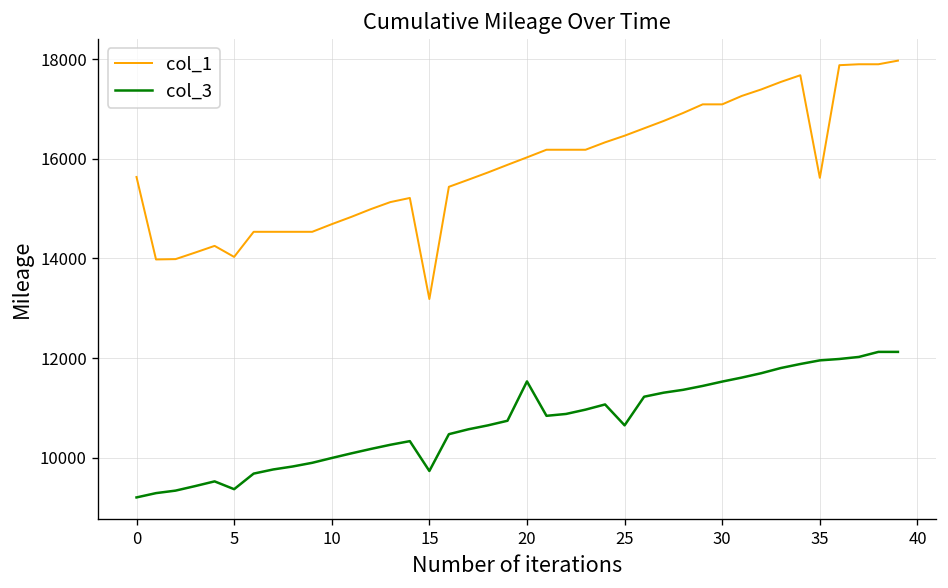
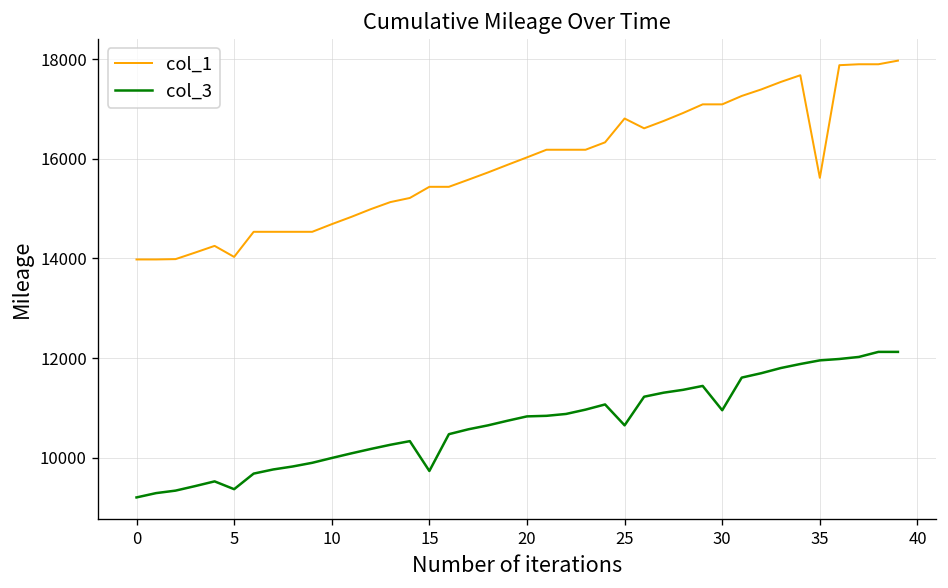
  {
    "col_1": {
-     "0": 15600,
+     "0": 14000,
      "5": 14000,
      "10": 14700,
-     "15": 13200,
+     "15": 15400,
      "20": 16000,
-     "25": 16500,
+     "25": 16800,
      "30": 17100,
      "35": 15600
    },
    "col_3": {
      "0": 9200,
      "5": 9400,
      "10": 10000,
      "15": 9700,
-     "20": 11500,
+     "20": 10800,
      "25": 10600,
-     "30": 11500,
+     "30": 11000,
      "35": 12000
    }
  }
